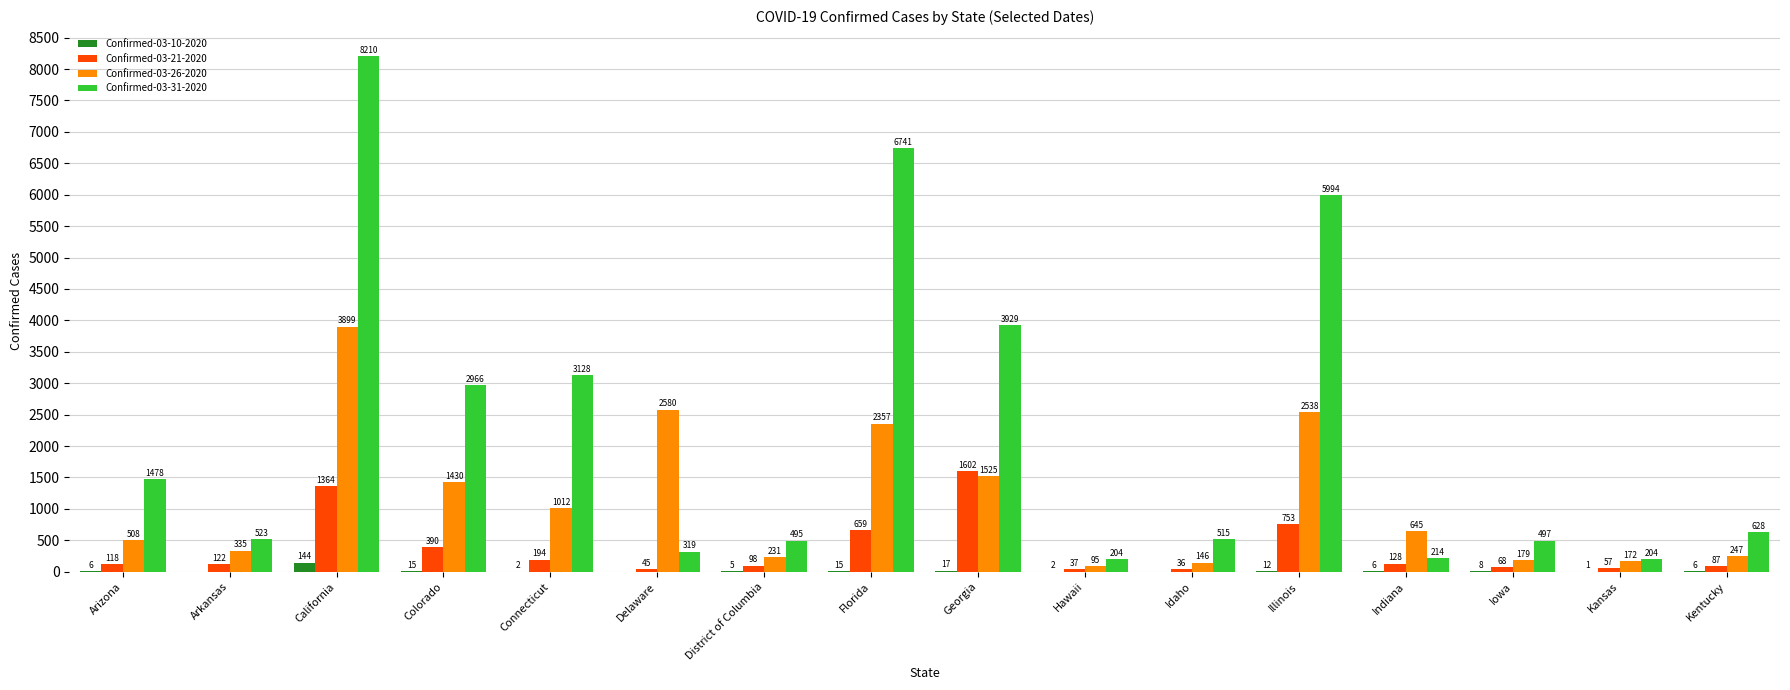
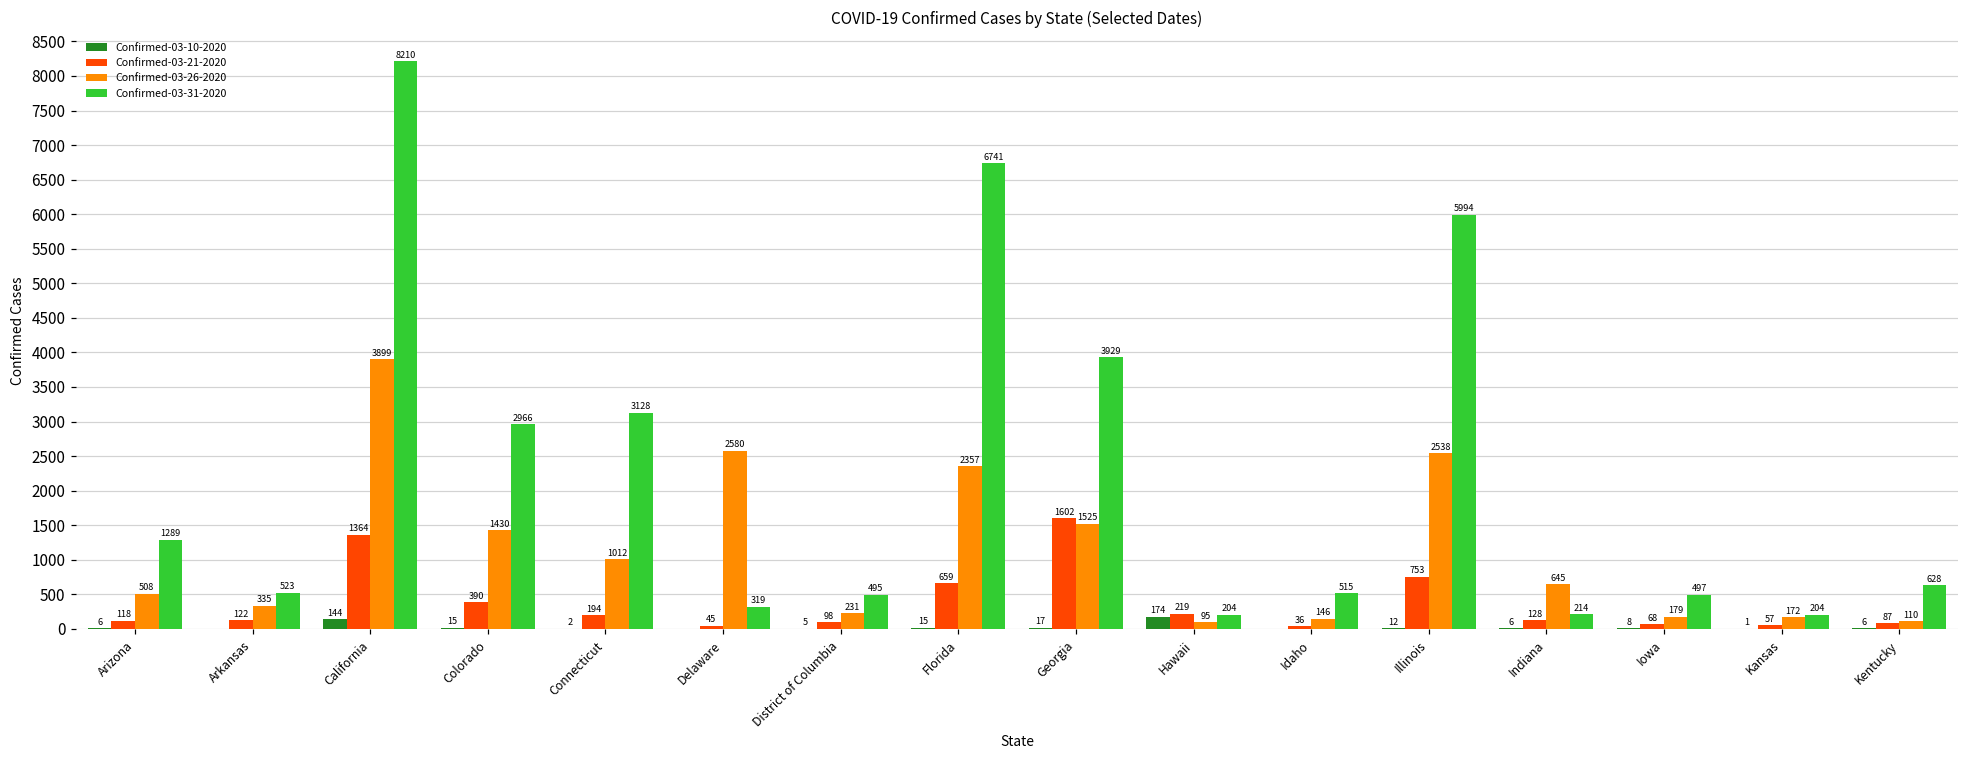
  {
    "Confirmed-03-10-2020": {
      "Arizona": 6,
      "California": 144,
      "Colorado": 15,
      "Connecticut": 2,
      "District of Columbia": 5,
      "Florida": 15,
      "Georgia": 17,
-     "Hawaii": 2,
+     "Hawaii": 174,
      "Illinois": 12,
      "Indiana": 6,
      "Iowa": 8,
      "Kansas": 1,
      "Kentucky": 6
    },
    "Confirmed-03-21-2020": {
      "Arizona": 118,
      "Arkansas": 122,
      "California": 1364,
      "Colorado": 390,
      "Connecticut": 194,
      "Delaware": 45,
      "District of Columbia": 98,
      "Florida": 659,
      "Georgia": 1602,
-     "Hawaii": 37,
+     "Hawaii": 219,
      "Idaho": 36,
      "Illinois": 753,
      "Indiana": 128,
      "Iowa": 68,
      "Kansas": 57,
      "Kentucky": 87
    },
    "Confirmed-03-26-2020": {
      "Arizona": 508,
      "Arkansas": 335,
      "California": 3899,
      "Colorado": 1430,
      "Connecticut": 1012,
      "Delaware": 2580,
      "District of Columbia": 231,
      "Florida": 2357,
      "Georgia": 1525,
      "Hawaii": 95,
      "Idaho": 146,
      "Illinois": 2538,
      "Indiana": 645,
      "Iowa": 179,
      "Kansas": 172,
-     "Kentucky": 247
+     "Kentucky": 110
    },
    "Confirmed-03-31-2020": {
-     "Arizona": 1478,
+     "Arizona": 1289,
      "Arkansas": 523,
      "California": 8210,
      "Colorado": 2966,
      "Connecticut": 3128,
      "Delaware": 319,
      "District of Columbia": 495,
      "Florida": 6741,
      "Georgia": 3929,
      "Hawaii": 204,
      "Idaho": 515,
      "Illinois": 5994,
      "Indiana": 214,
      "Iowa": 497,
      "Kansas": 204,
      "Kentucky": 628
    }
  }
